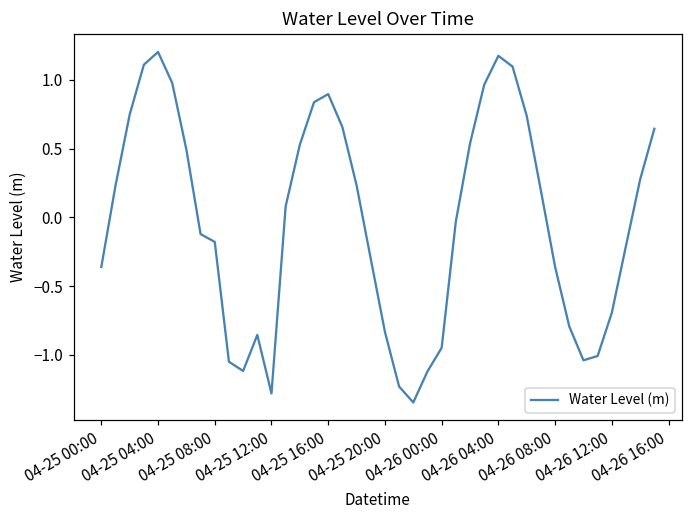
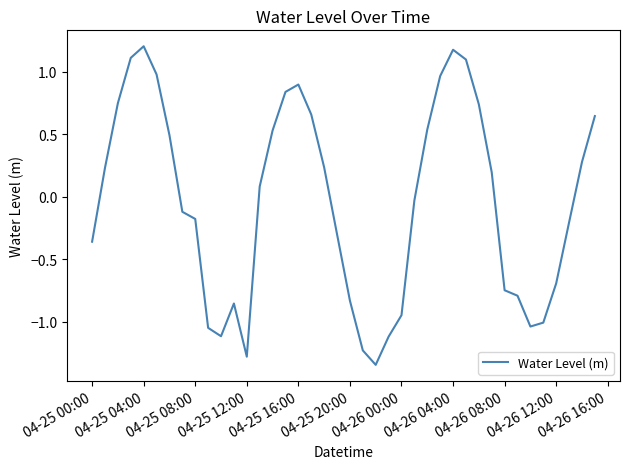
  {
    "04-25 00:00": -0.36,
    "04-25 04:00": 1.20,
    "04-25 08:00": -0.18,
    "04-25 12:00": -1.28,
    "04-25 16:00": 0.90,
    "04-25 20:00": -0.83,
    "04-26 00:00": -0.95,
    "04-26 04:00": 1.18,
-   "04-26 08:00": -0.36,
+   "04-26 08:00": -0.75,
    "04-26 12:00": -0.69
  }
